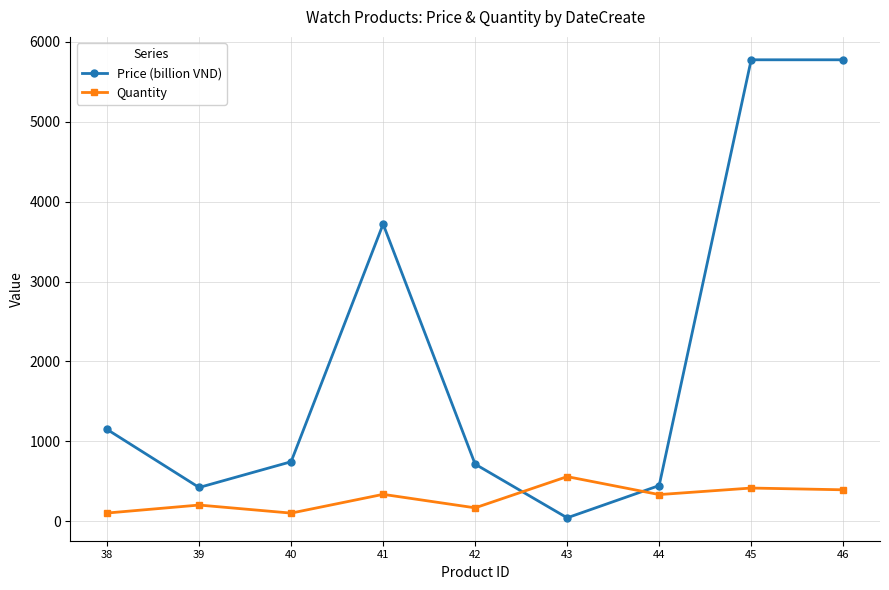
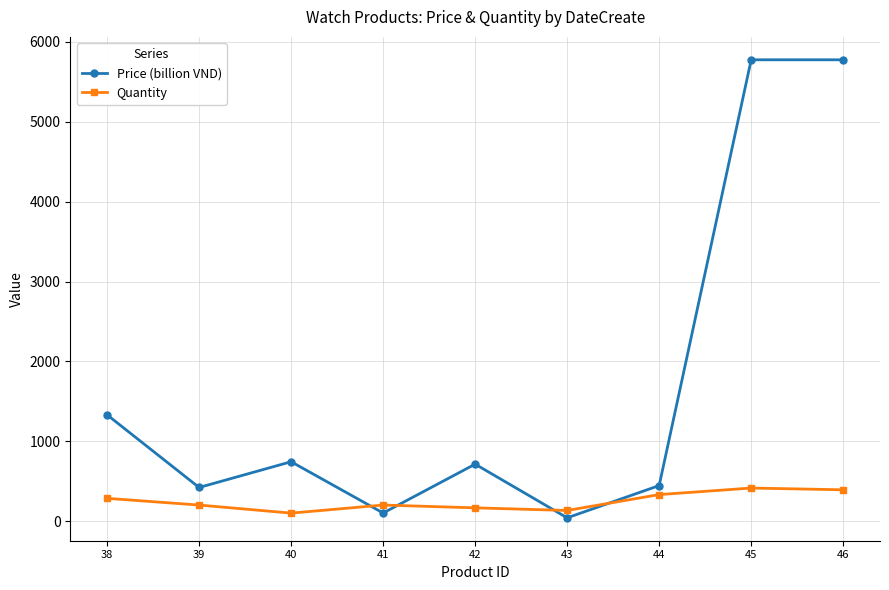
  {
    "Price (billion VND)": {
-     "38": 1100,
+     "38": 1300,
      "39": 400,
      "40": 700,
-     "41": 3700,
+     "41": 100,
      "42": 700,
      "43": 0,
      "44": 400,
      "45": 5800,
      "46": 5800
    },
    "Quantity": {
-     "38": 100,
+     "38": 300,
      "39": 200,
      "40": 100,
-     "41": 300,
+     "41": 200,
      "42": 200,
-     "43": 600,
+     "43": 100,
      "44": 300,
      "45": 400,
      "46": 400
    }
  }
